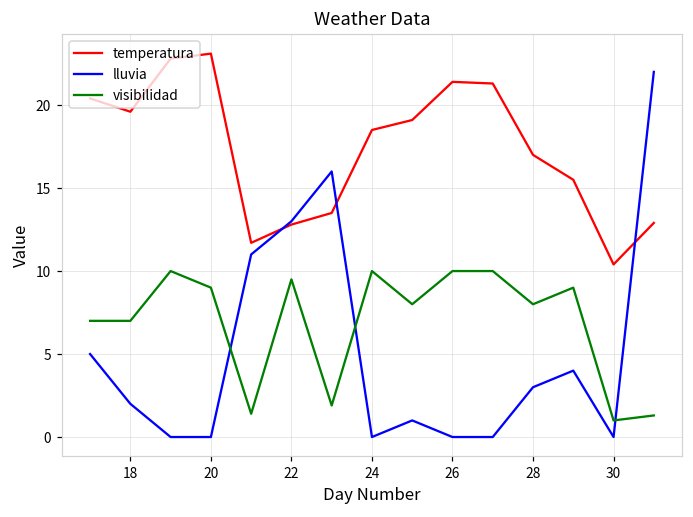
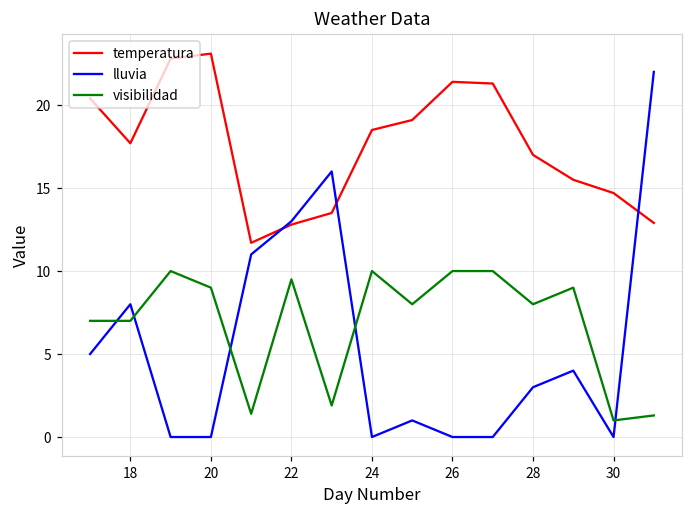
  {
    "temperatura": {
-     "18": 19.6,
+     "18": 17.7,
      "20": 23.1,
      "22": 12.8,
      "24": 18.5,
      "26": 21.4,
      "28": 17.0,
-     "30": 10.4
+     "30": 14.7
    },
    "lluvia": {
-     "18": 2,
+     "18": 8,
      "20": 0,
      "22": 13,
      "24": 0,
      "26": 0,
      "28": 3,
      "30": 0
    },
    "visibilidad": {
      "18": 7.0,
      "20": 9.0,
      "22": 9.5,
      "24": 10.0,
      "26": 10.0,
      "28": 8.0,
      "30": 1.0
    }
  }
